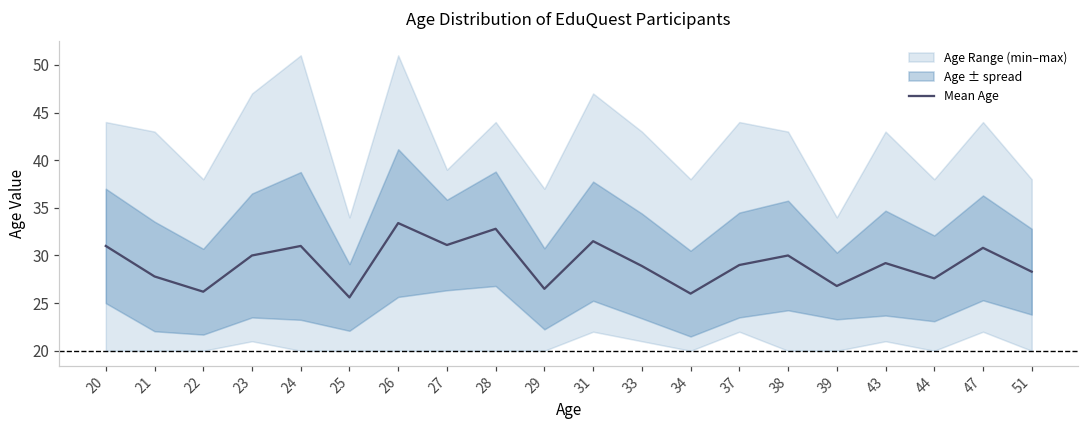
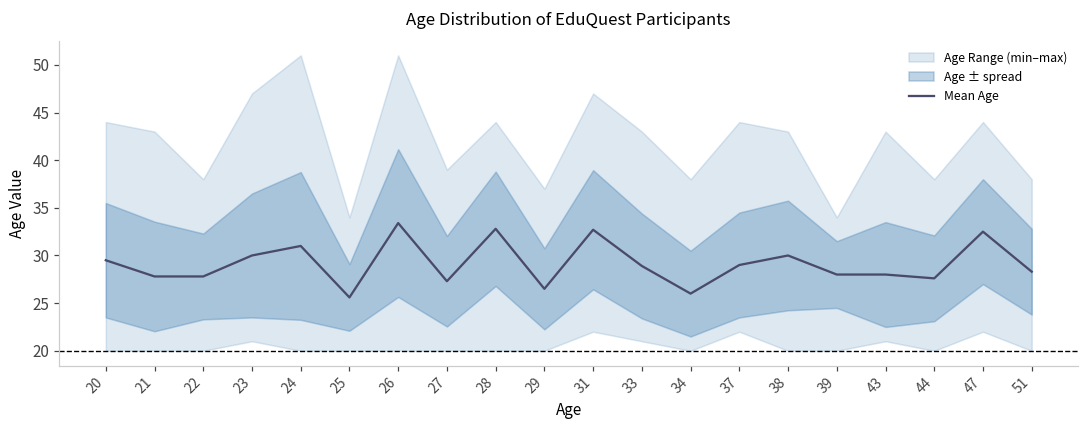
  {
    "Mean Age": {
-     "20": 31,
+     "20": 30,
      "21": 28,
-     "22": 26,
+     "22": 28,
      "23": 30,
      "24": 31,
      "25": 26,
      "26": 33,
-     "27": 31,
+     "27": 27,
      "28": 33,
      "29": 27,
-     "31": 32,
+     "31": 33,
      "33": 29,
      "34": 26,
      "37": 29,
      "38": 30,
-     "39": 27,
-     "43": 29,
+     "39": 28,
+     "43": 28,
      "44": 28,
-     "47": 31,
+     "47": 33,
      "51": 28
    }
  }
